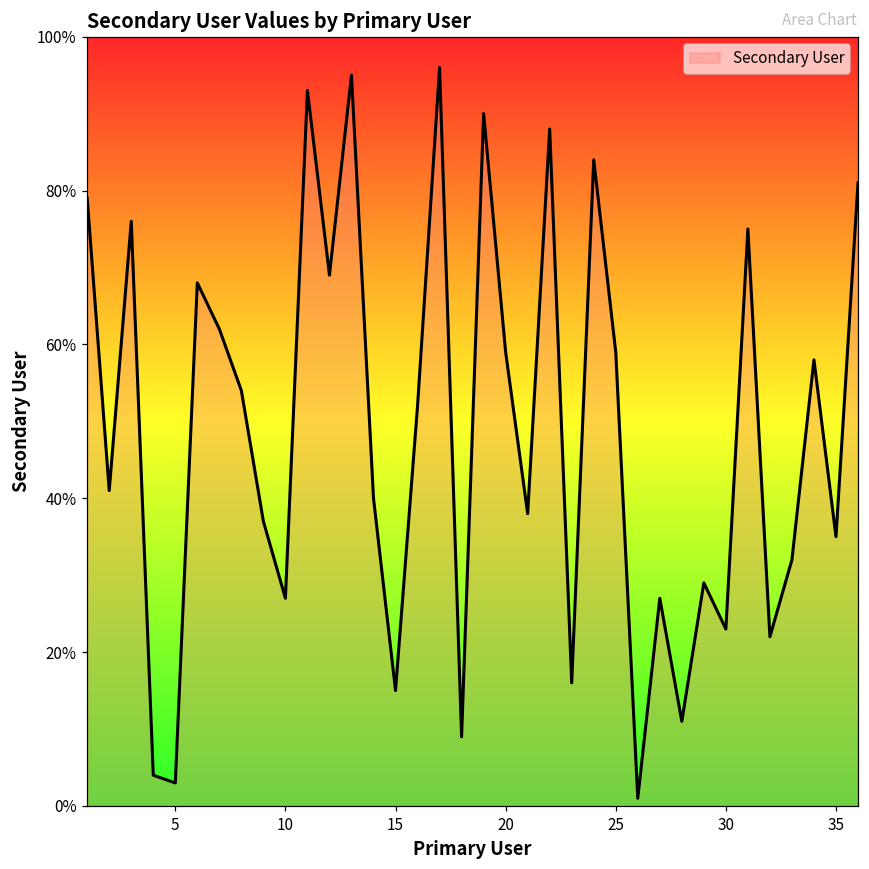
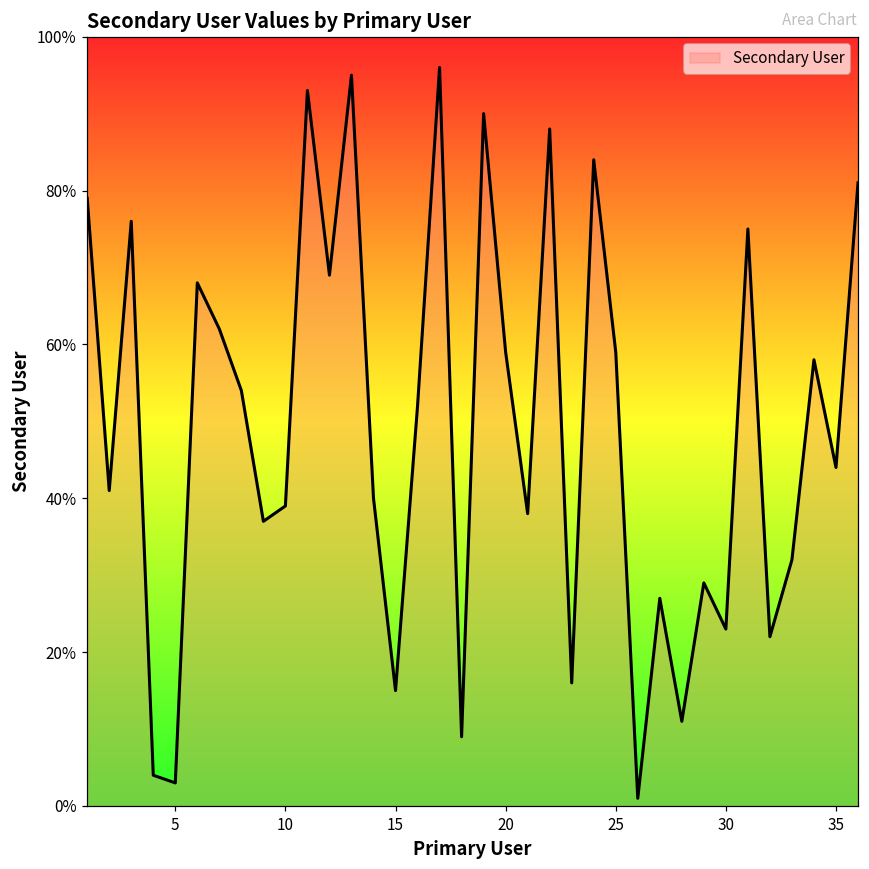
  {
    "5": "3%",
-   "10": "27%",
+   "10": "39%",
    "15": "15%",
    "20": "59%",
    "25": "59%",
    "30": "23%",
-   "35": "35%"
+   "35": "44%"
  }
